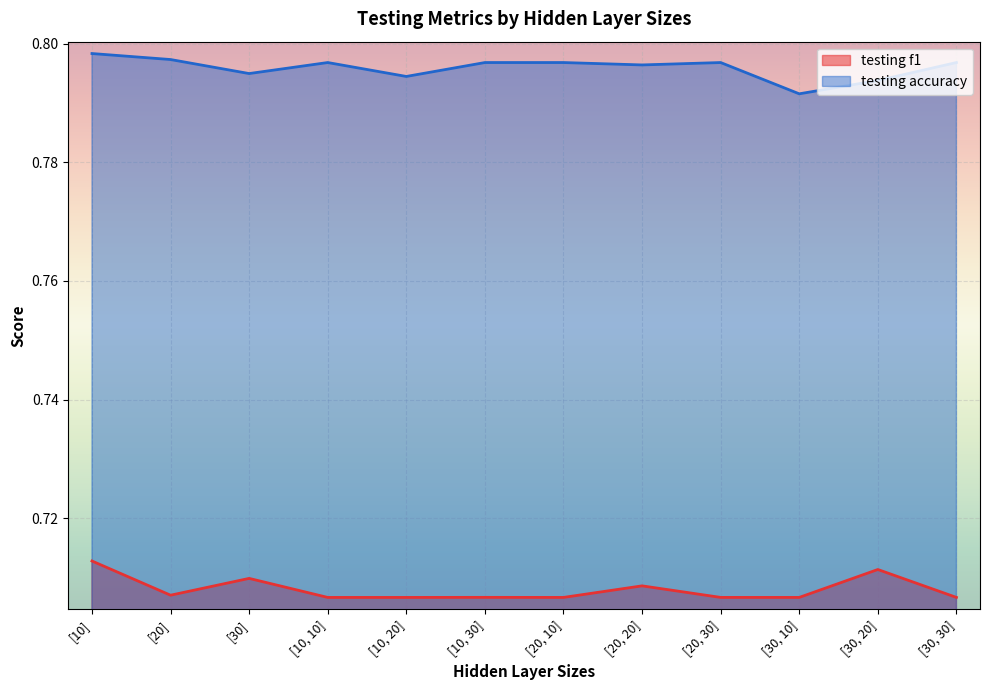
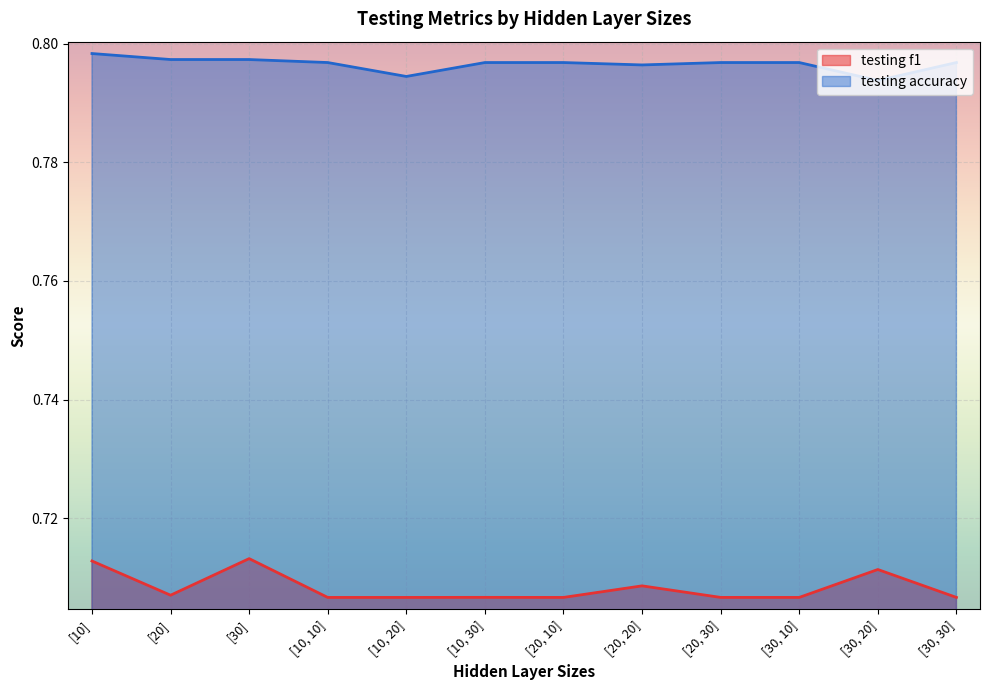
  {
    "testing f1": {
      "[10]": 0.713,
      "[20]": 0.707,
-     "[30]": 0.710,
+     "[30]": 0.713,
      "[10, 10]": 0.707,
      "[10, 20]": 0.707,
      "[10, 30]": 0.707,
      "[20, 10]": 0.707,
      "[20, 20]": 0.709,
      "[20, 30]": 0.707,
      "[30, 10]": 0.707,
      "[30, 20]": 0.711,
      "[30, 30]": 0.707
    },
    "testing accuracy": {
      "[10]": 0.798,
      "[20]": 0.797,
-     "[30]": 0.795,
+     "[30]": 0.797,
      "[10, 10]": 0.797,
      "[10, 20]": 0.794,
      "[10, 30]": 0.797,
      "[20, 10]": 0.797,
      "[20, 20]": 0.796,
      "[20, 30]": 0.797,
-     "[30, 10]": 0.792
+     "[30, 10]": 0.797
    }
  }
